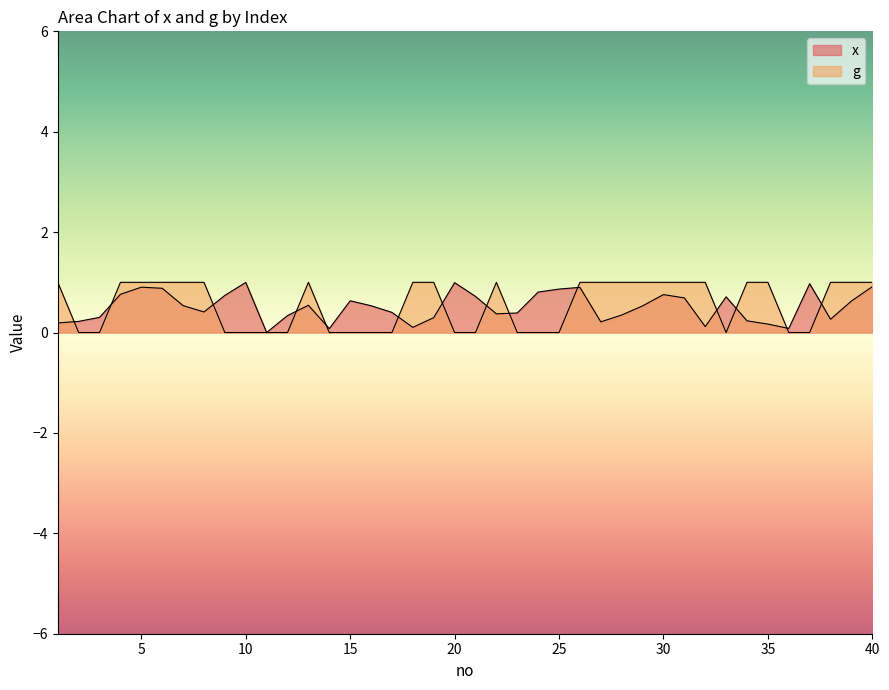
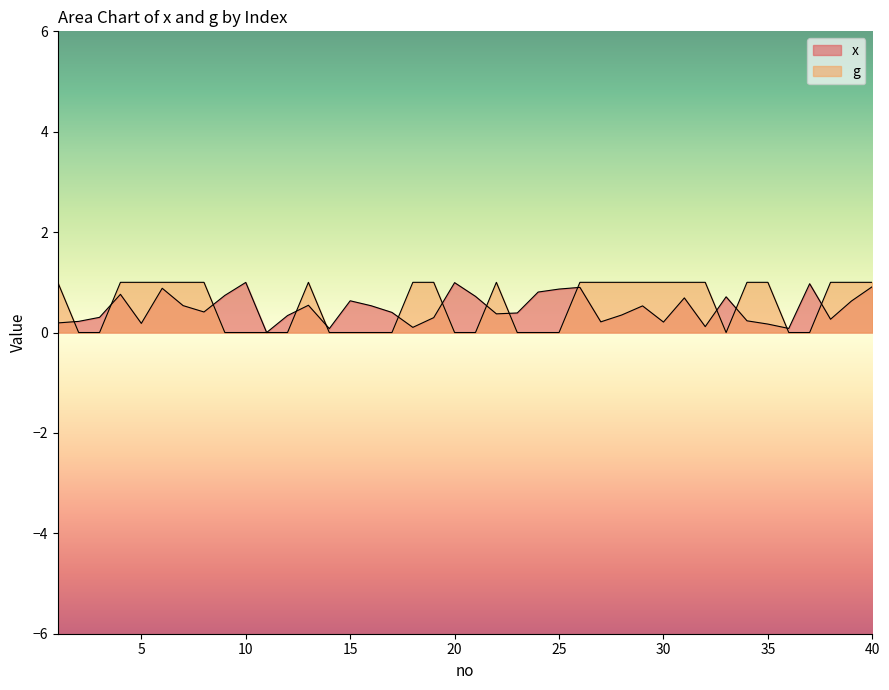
  {
    "x": {
-     "5": 0.9,
+     "5": 0.2,
      "10": 1.0,
      "15": 0.6,
      "20": 1.0,
      "25": 0.9,
-     "30": 0.8,
+     "30": 0.2,
      "35": 0.2,
      "40": 0.9
    },
    "g": {
      "5": 1.0,
      "10": 0.0,
      "15": 0.0,
      "20": 0.0,
      "25": 0.0,
      "30": 1.0,
      "35": 1.0,
      "40": 1.0
    }
  }
